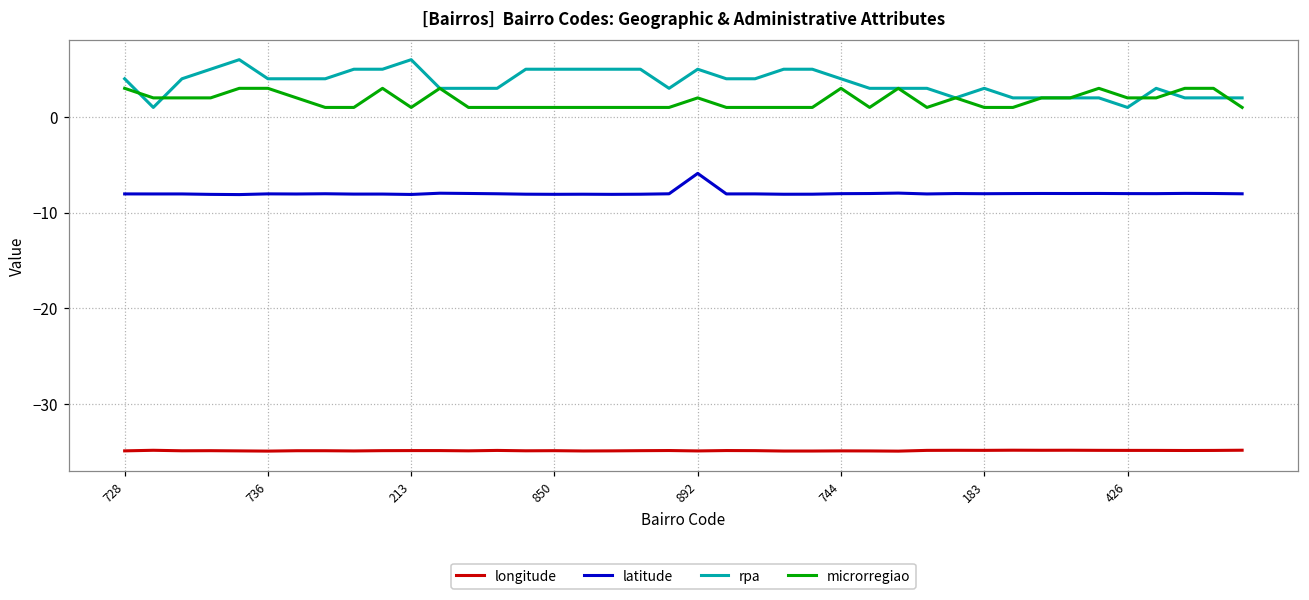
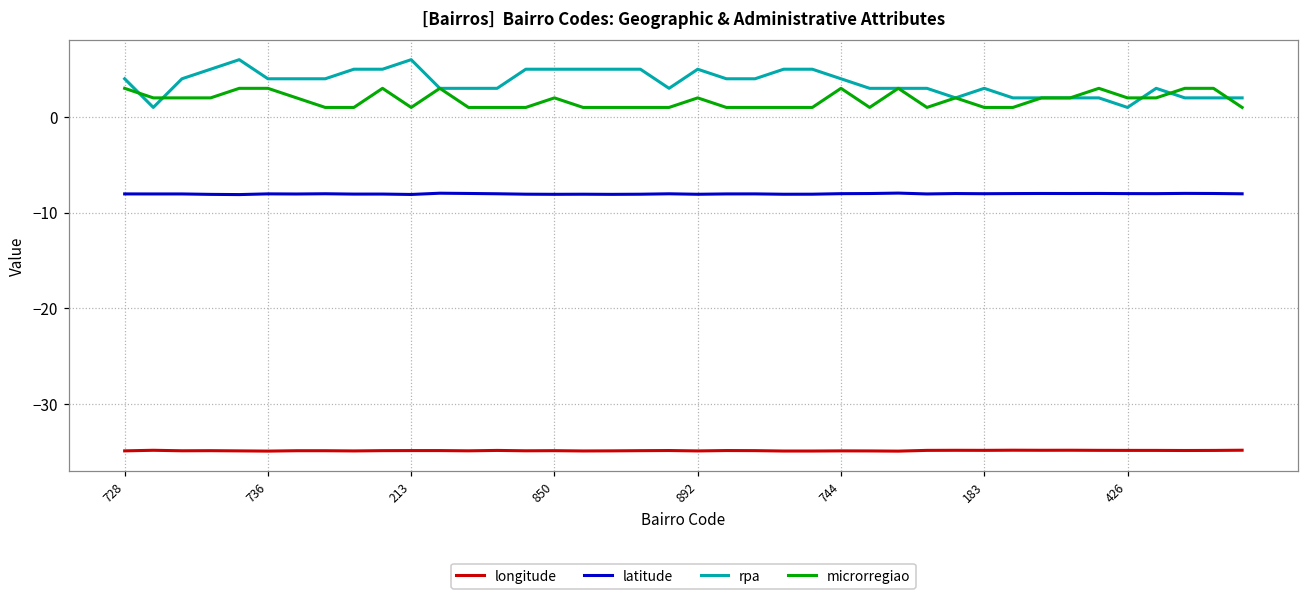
  {
    "longitude": {
      "728": -35,
      "736": -35,
      "213": -35,
      "850": -35,
      "892": -35,
      "744": -35,
      "183": -35,
      "426": -35
    },
    "latitude": {
      "728": -8,
      "736": -8,
      "213": -8,
      "850": -8,
-     "892": -6,
+     "892": -8,
      "744": -8,
      "183": -8,
      "426": -8
    },
    "rpa": {
      "728": 4,
      "736": 4,
      "213": 6,
      "850": 5,
      "892": 5,
      "744": 4,
      "183": 3,
      "426": 1
    },
    "microrregiao": {
      "728": 3,
      "736": 3,
      "213": 1,
-     "850": 1,
+     "850": 2,
      "892": 2,
      "744": 3,
      "183": 1,
      "426": 2
    }
  }
